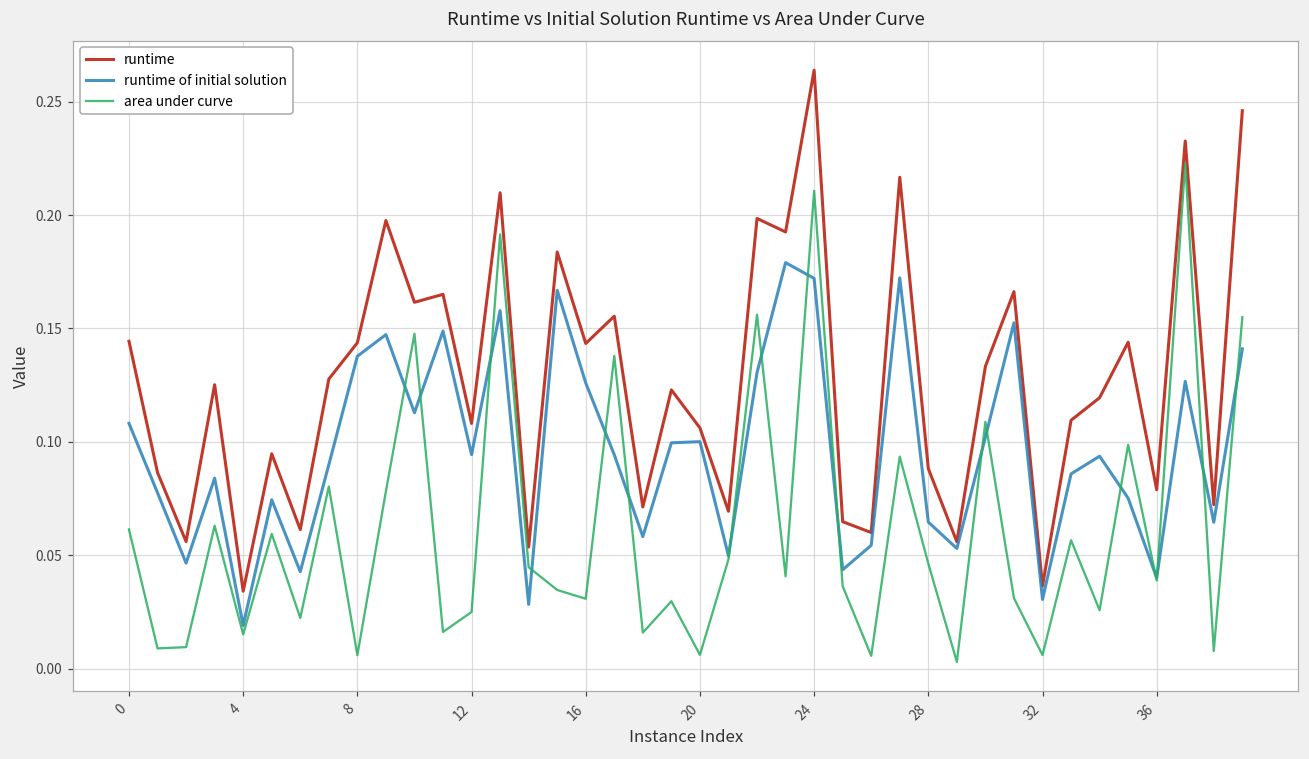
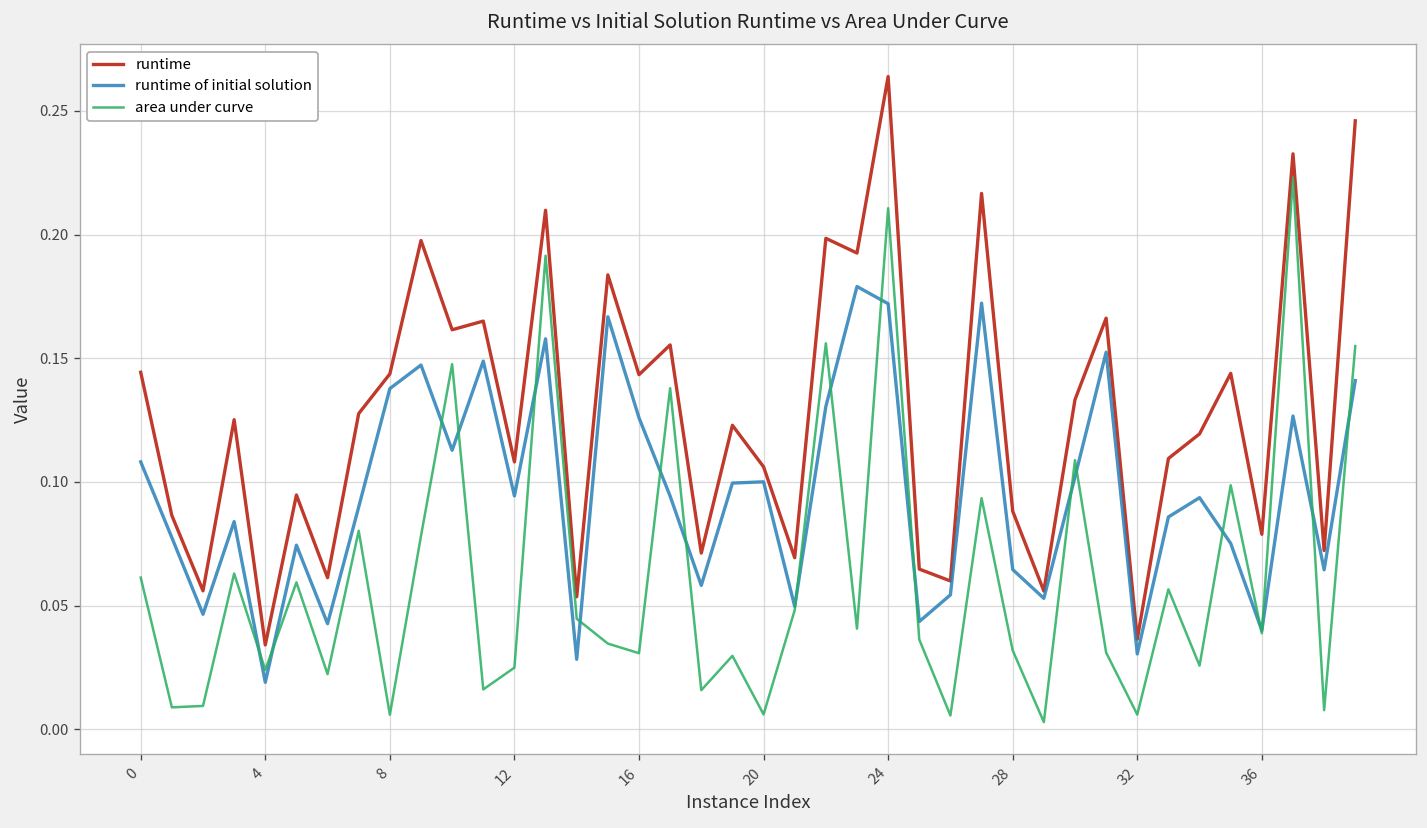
  {
    "runtime": {
      "0": 0.144,
      "4": 0.034,
      "8": 0.144,
      "12": 0.108,
      "16": 0.143,
      "20": 0.106,
      "24": 0.264,
      "28": 0.088,
      "32": 0.036,
      "36": 0.079
    },
    "runtime of initial solution": {
      "0": 0.108,
      "4": 0.019,
      "8": 0.138,
      "12": 0.094,
      "16": 0.126,
      "20": 0.100,
      "24": 0.172,
      "28": 0.065,
      "32": 0.031
    },
    "area under curve": {
      "0": 0.061,
-     "4": 0.015,
+     "4": 0.024,
      "8": 0.006,
      "12": 0.025,
      "16": 0.031,
      "20": 0.006,
      "24": 0.211,
-     "28": 0.046,
+     "28": 0.032,
      "32": 0.006
    }
  }
